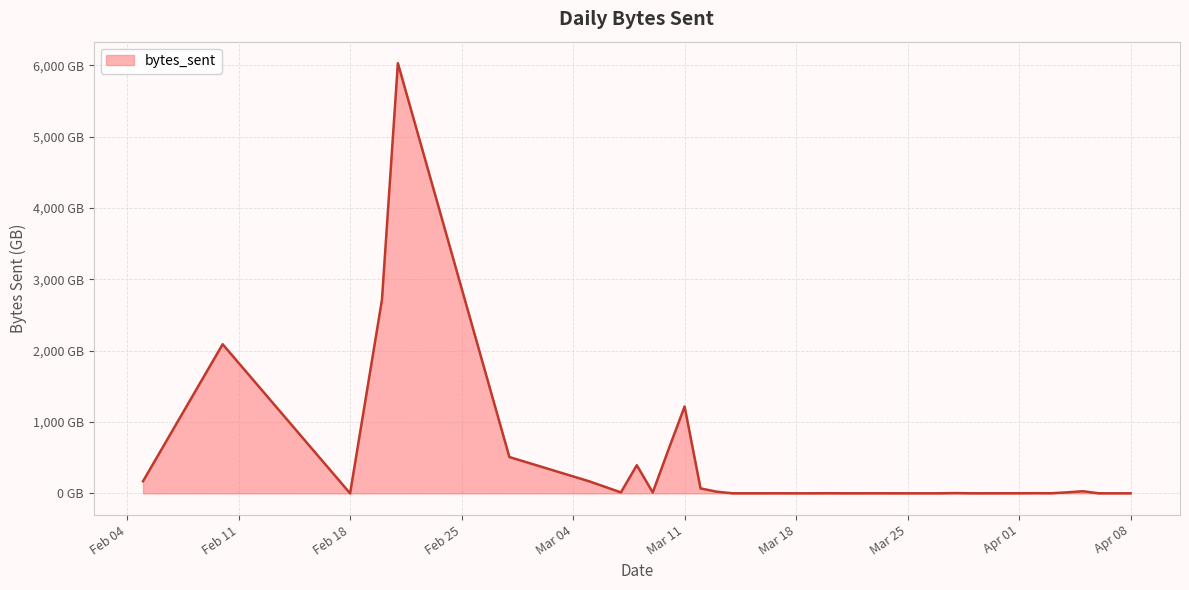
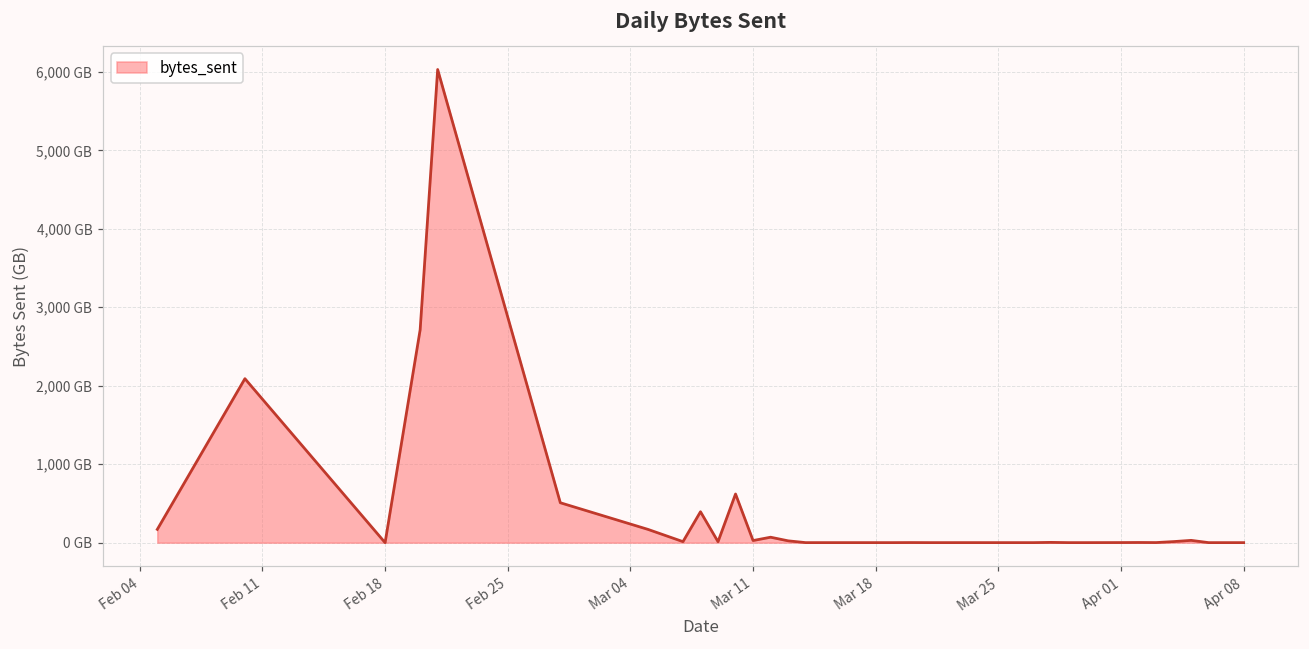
  {
    "Feb 18": "0 GB",
-   "Mar 11": "1,200 GB",
+   "Mar 11": "0 GB",
    "Mar 18": "0 GB",
    "Mar 25": "0 GB",
    "Apr 01": "0 GB",
    "Apr 08": "0 GB"
  }
